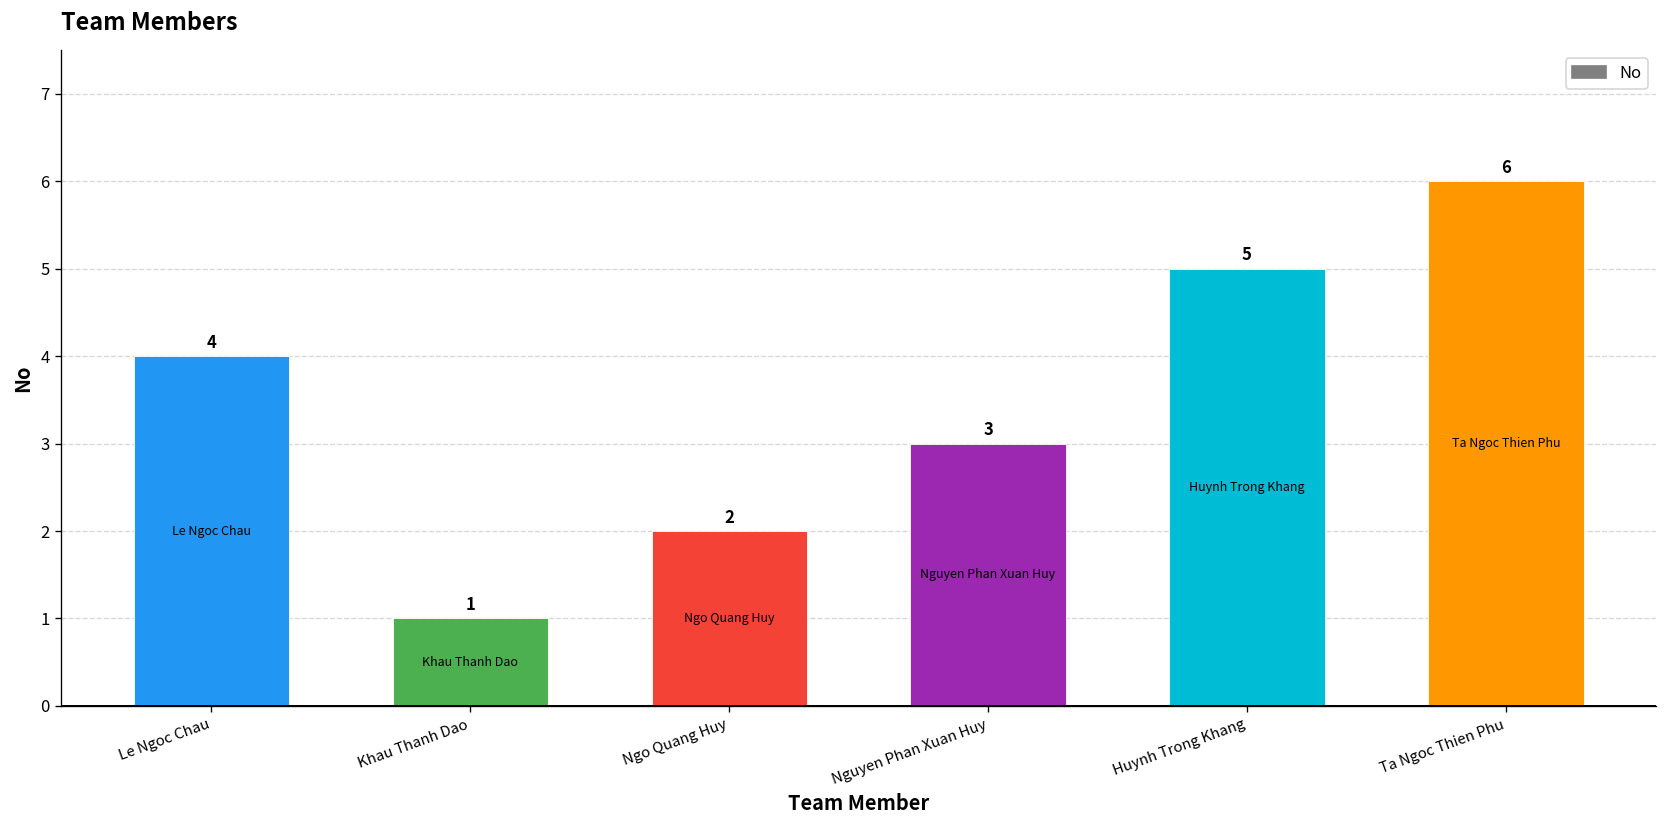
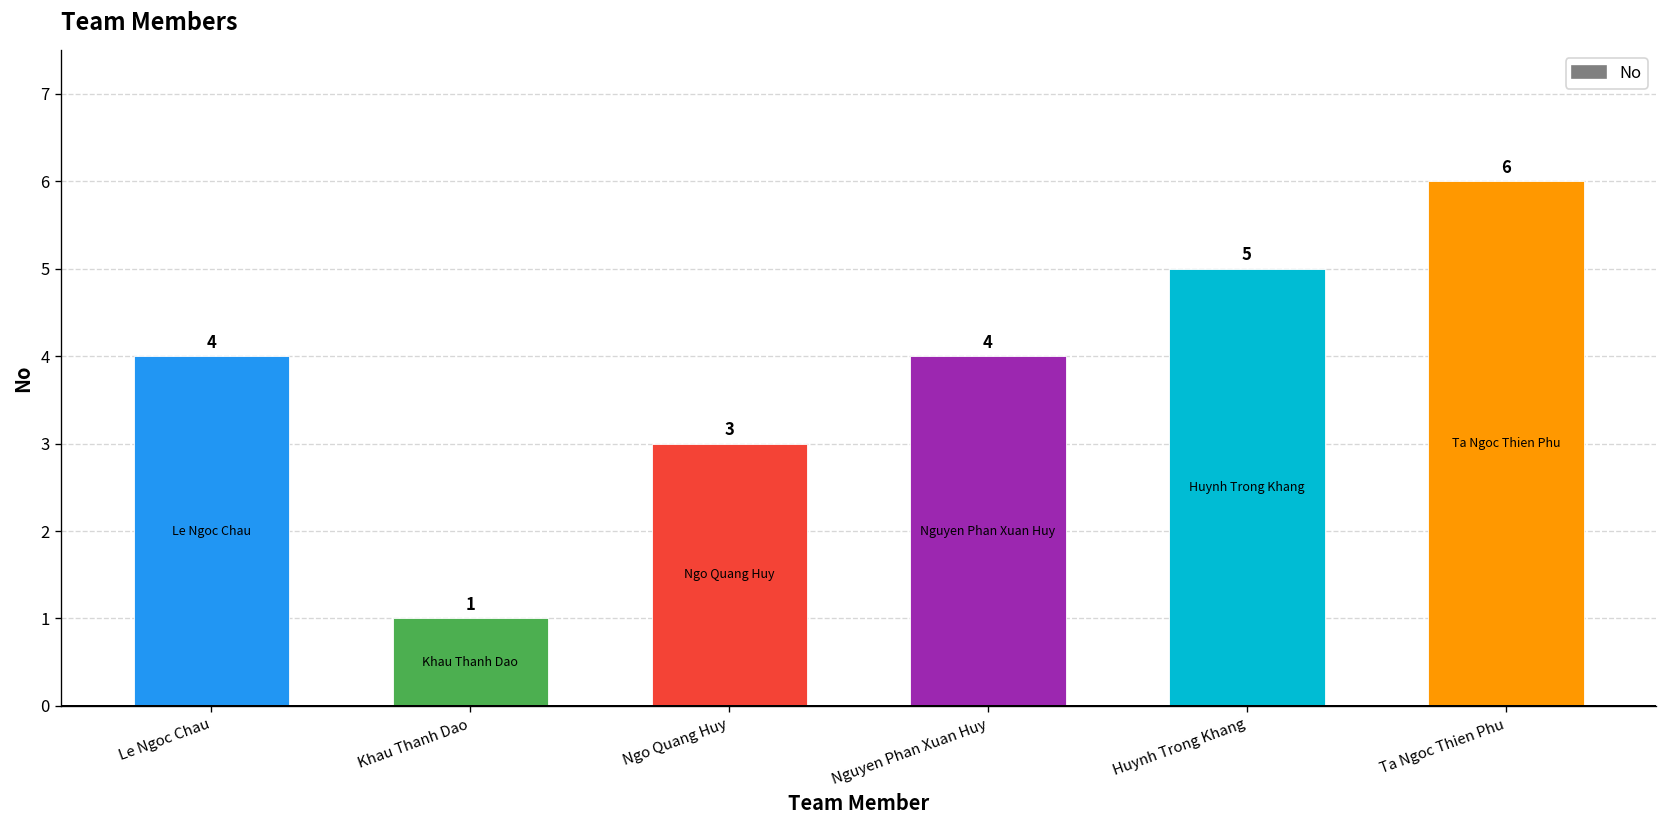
  {
    "Le Ngoc Chau": 4,
    "Khau Thanh Dao": 1,
-   "Ngo Quang Huy": 2,
-   "Nguyen Phan Xuan Huy": 3,
+   "Ngo Quang Huy": 3,
+   "Nguyen Phan Xuan Huy": 4,
    "Huynh Trong Khang": 5,
    "Ta Ngoc Thien Phu": 6
  }
